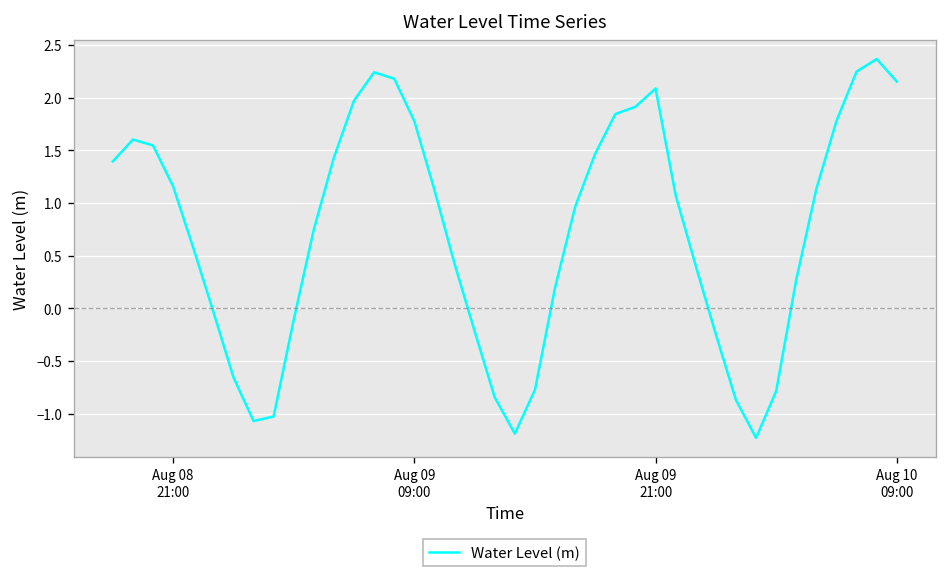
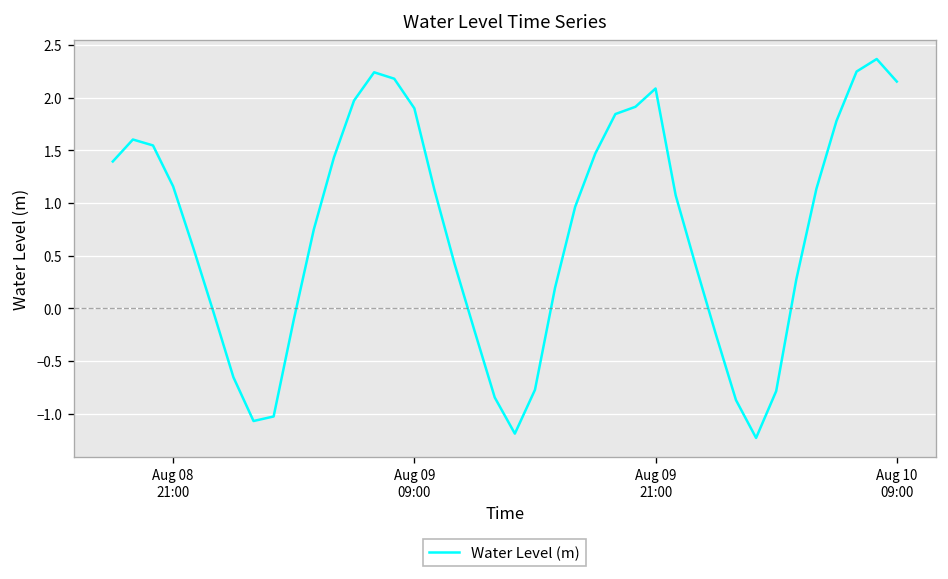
  {
    "Aug 08 21:00": 1.2,
-   "Aug 09 09:00": 1.8,
+   "Aug 09 09:00": 1.9,
    "Aug 09 21:00": 2.1,
    "Aug 10 09:00": 2.2
  }
